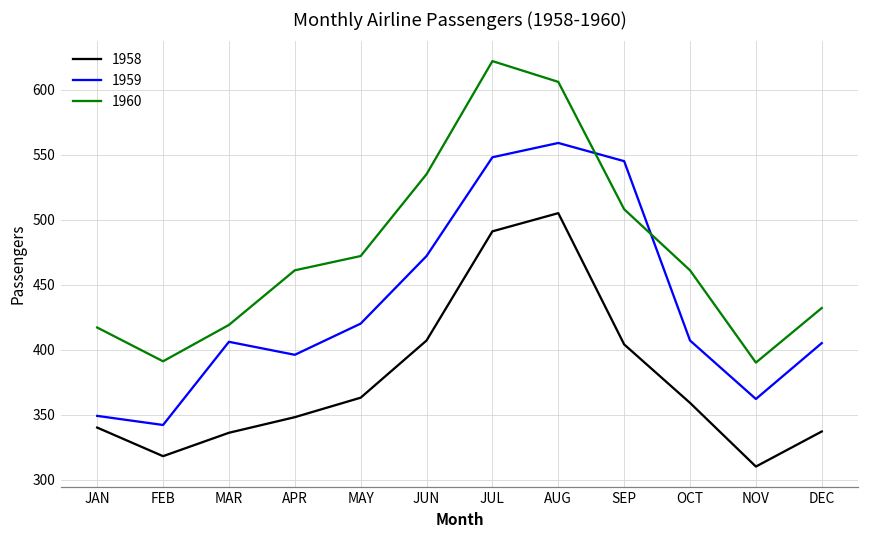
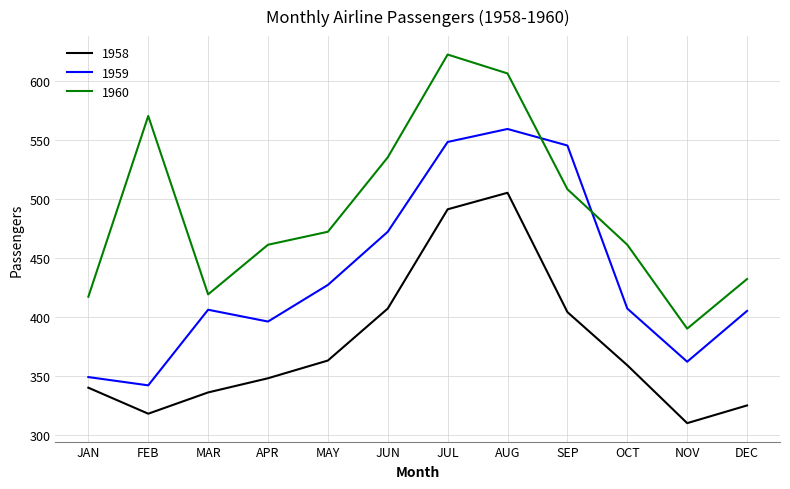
  {
    "1958": {
      "JAN": 340,
      "FEB": 318,
      "MAR": 336,
      "APR": 348,
      "MAY": 363,
      "JUN": 407,
      "JUL": 491,
      "AUG": 505,
      "SEP": 404,
      "OCT": 359,
      "NOV": 310,
-     "DEC": 337
+     "DEC": 325
    },
    "1959": {
      "JAN": 349,
      "FEB": 342,
      "MAR": 406,
      "APR": 396,
-     "MAY": 420,
+     "MAY": 427,
      "JUN": 472,
      "JUL": 548,
      "AUG": 559,
      "SEP": 545,
      "OCT": 407,
      "NOV": 362,
      "DEC": 405
    },
    "1960": {
      "JAN": 417,
-     "FEB": 391,
+     "FEB": 570,
      "MAR": 419,
      "APR": 461,
      "MAY": 472,
      "JUN": 535,
      "JUL": 622,
      "AUG": 606,
      "SEP": 508,
      "OCT": 461,
      "NOV": 390,
      "DEC": 432
    }
  }
